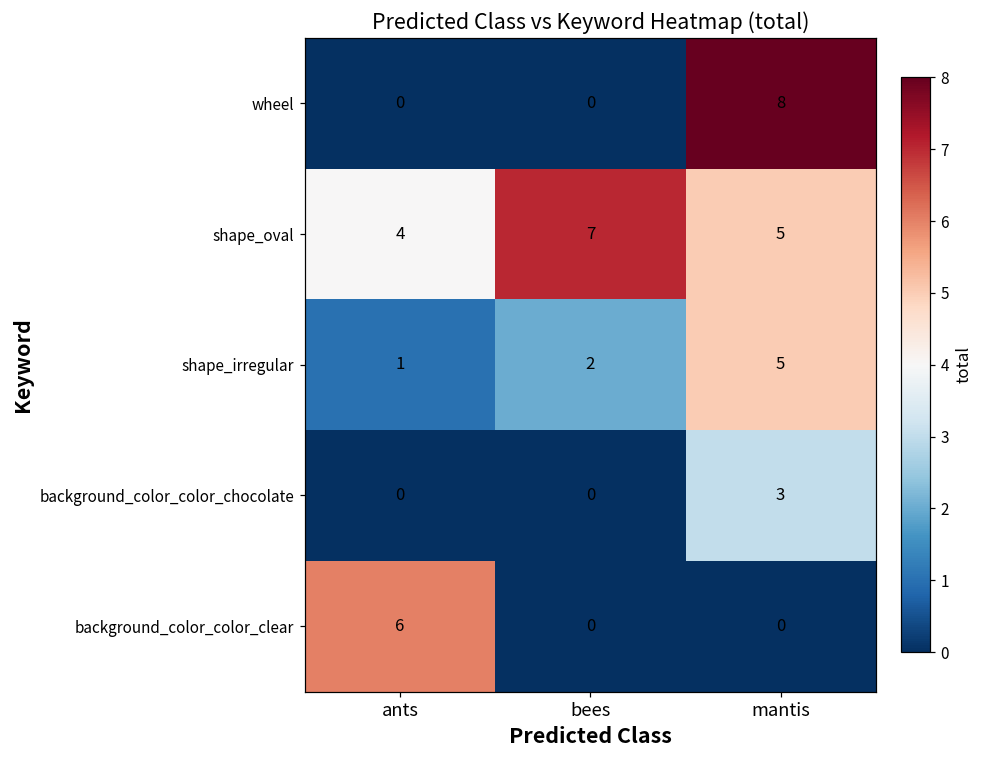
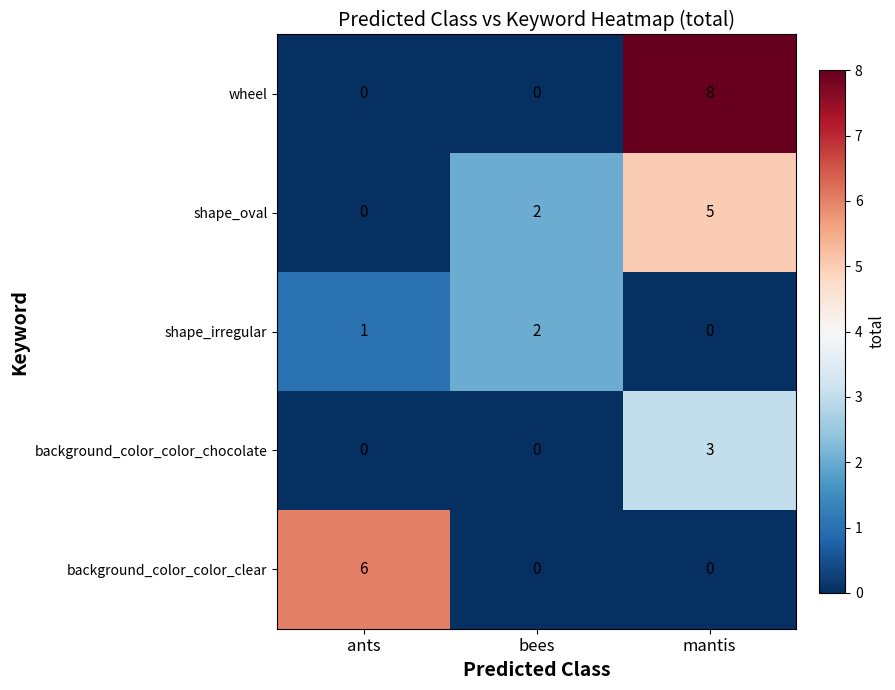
  {
    "wheel": {
      "ants": 0,
      "bees": 0,
      "mantis": 8
    },
    "shape_oval": {
-     "ants": 4,
-     "bees": 7,
+     "ants": 0,
+     "bees": 2,
      "mantis": 5
    },
    "shape_irregular": {
      "ants": 1,
      "bees": 2,
-     "mantis": 5
+     "mantis": 0
    },
    "background_color_color_chocolate": {
      "ants": 0,
      "bees": 0,
      "mantis": 3
    },
    "background_color_color_clear": {
      "ants": 6,
      "bees": 0,
      "mantis": 0
    }
  }
